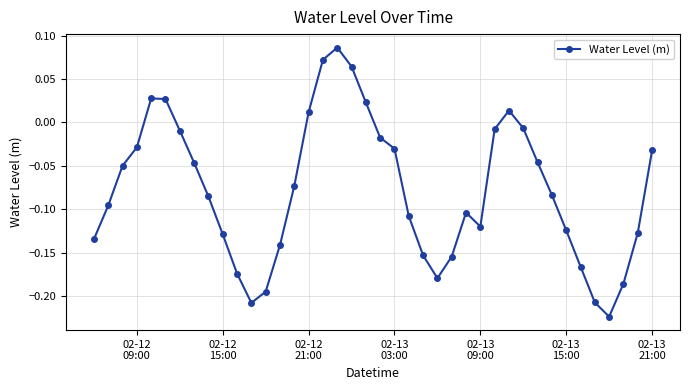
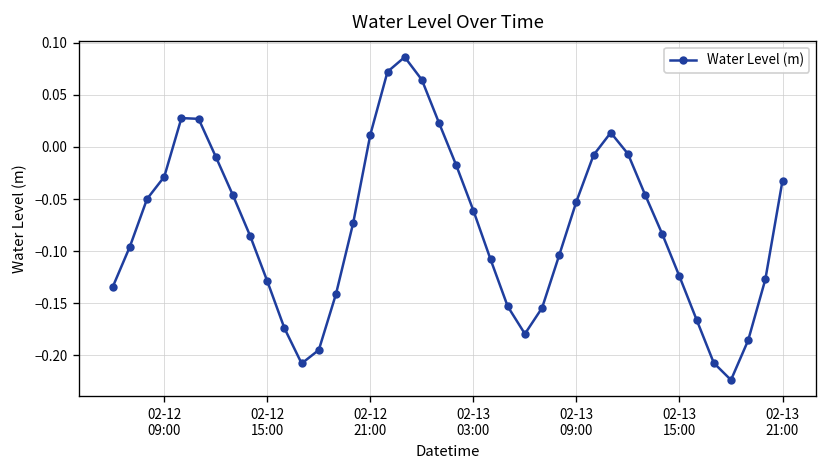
  {
    "02-12 09:00": -0.03,
    "02-12 15:00": -0.13,
    "02-12 21:00": 0.01,
-   "02-13 03:00": -0.03,
-   "02-13 09:00": -0.12,
+   "02-13 03:00": -0.06,
+   "02-13 09:00": -0.05,
    "02-13 15:00": -0.12,
    "02-13 21:00": -0.03
  }
